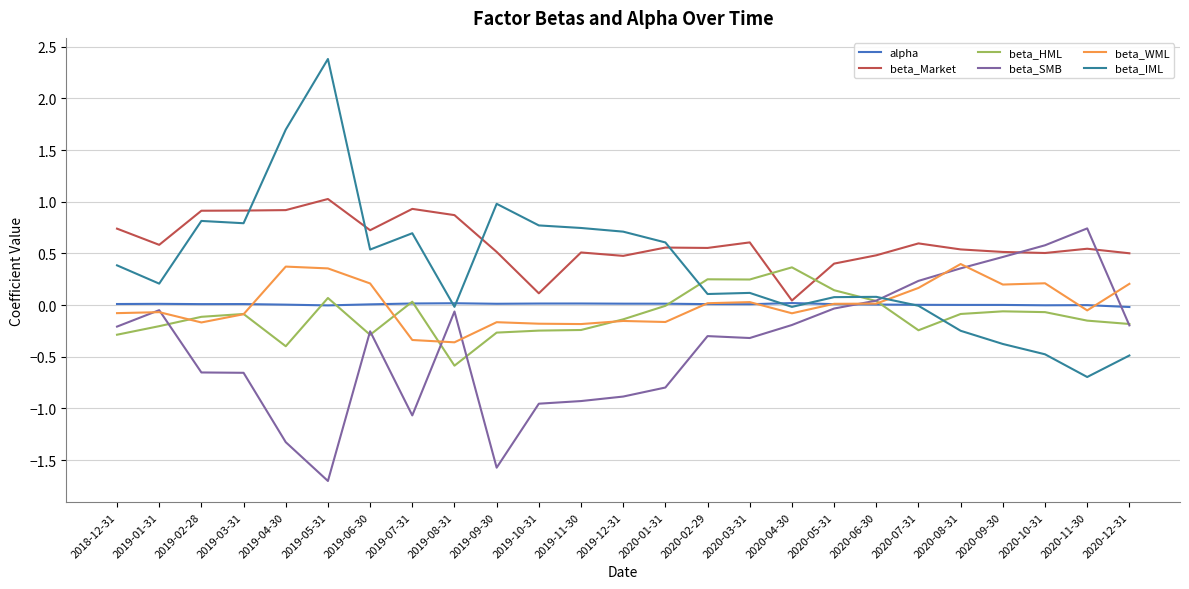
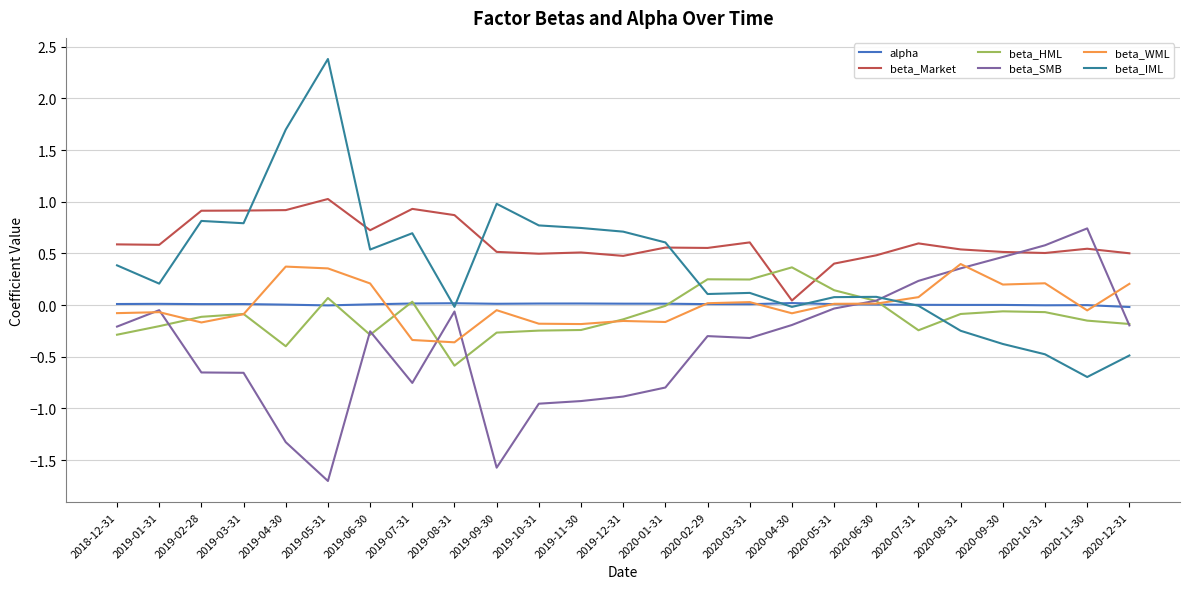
  {
    "beta_Market": {
-     "2018-12-31": 0.74,
+     "2018-12-31": 0.59,
      "2019-01-31": 0.58,
      "2019-02-28": 0.91,
      "2019-03-31": 0.91,
      "2019-04-30": 0.92,
      "2019-05-31": 1.03,
      "2019-06-30": 0.72,
      "2019-07-31": 0.93,
      "2019-08-31": 0.87,
      "2019-09-30": 0.51,
-     "2019-10-31": 0.11,
+     "2019-10-31": 0.50,
      "2019-11-30": 0.51,
      "2019-12-31": 0.48,
      "2020-01-31": 0.56,
      "2020-02-29": 0.55,
      "2020-03-31": 0.61,
      "2020-05-31": 0.40,
      "2020-06-30": 0.48,
      "2020-07-31": 0.60,
      "2020-08-31": 0.54,
      "2020-09-30": 0.51,
      "2020-10-31": 0.50,
      "2020-11-30": 0.55,
      "2020-12-31": 0.50
    },
    "beta_HML": {
      "2018-12-31": -0.29,
      "2019-01-31": -0.20,
      "2019-02-28": -0.11,
      "2019-04-30": -0.40,
      "2019-05-31": 0.07,
      "2019-06-30": -0.29,
      "2019-08-31": -0.59,
      "2019-09-30": -0.27,
      "2019-10-31": -0.25,
      "2019-11-30": -0.24,
      "2020-02-29": 0.25,
      "2020-03-31": 0.25,
      "2020-04-30": 0.37,
      "2020-05-31": 0.14,
      "2020-07-31": -0.24,
      "2020-08-31": -0.09,
      "2020-09-30": -0.06,
      "2020-10-31": -0.07,
      "2020-11-30": -0.15
    },
    "beta_SMB": {
      "2018-12-31": -0.21,
      "2019-02-28": -0.65,
      "2019-03-31": -0.66,
      "2019-04-30": -1.33,
      "2019-05-31": -1.70,
      "2019-06-30": -0.25,
-     "2019-07-31": -1.07,
+     "2019-07-31": -0.75,
      "2019-08-31": -0.06,
      "2019-09-30": -1.57,
      "2019-10-31": -0.95,
      "2019-11-30": -0.93,
      "2019-12-31": -0.89,
      "2020-01-31": -0.80,
      "2020-02-29": -0.30,
      "2020-03-31": -0.32,
      "2020-04-30": -0.19,
      "2020-05-31": -0.03,
      "2020-07-31": 0.23,
      "2020-08-31": 0.36,
      "2020-09-30": 0.47,
      "2020-10-31": 0.58,
      "2020-11-30": 0.74
    },
    "beta_WML": {
      "2018-12-31": -0.08,
      "2019-02-28": -0.17,
      "2019-04-30": 0.37,
      "2019-05-31": 0.36,
      "2019-06-30": 0.21,
      "2019-07-31": -0.34,
      "2019-08-31": -0.36,
-     "2019-09-30": -0.17,
+     "2019-09-30": -0.05,
      "2019-10-31": -0.18,
      "2019-11-30": -0.18,
      "2020-01-31": -0.16,
      "2020-04-30": -0.08,
-     "2020-07-31": 0.17,
+     "2020-07-31": 0.08,
      "2020-08-31": 0.40,
      "2020-09-30": 0.20,
      "2020-10-31": 0.21,
      "2020-11-30": -0.05,
      "2020-12-31": 0.21
    }
  }
